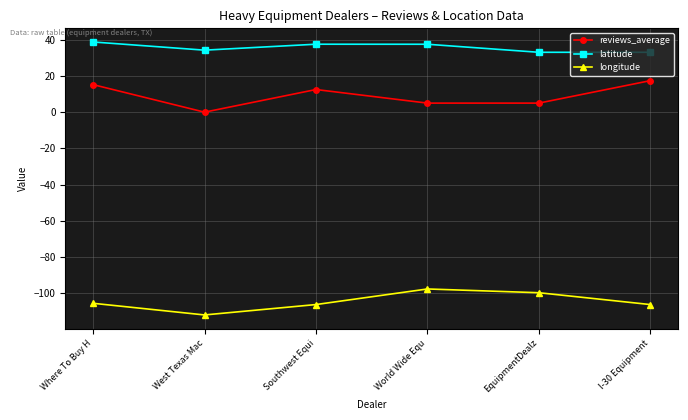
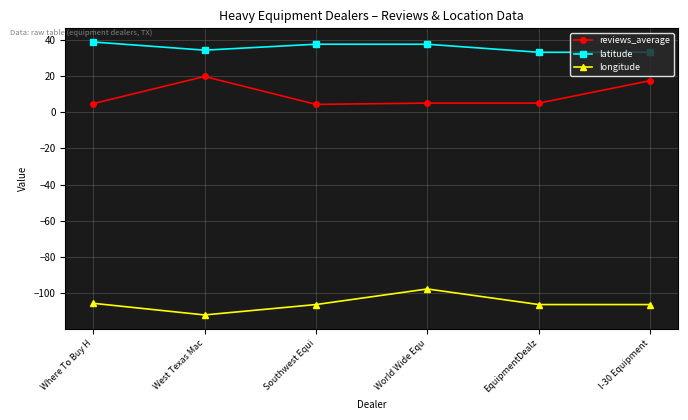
  {
    "reviews_average": {
-     "Where To Buy H": 15,
-     "West Texas Mac": 0,
-     "Southwest Equi": 13,
+     "Where To Buy H": 5,
+     "West Texas Mac": 20,
+     "Southwest Equi": 4,
      "World Wide Equ": 5,
      "EquipmentDealz": 5,
      "I-30 Equipment": 17
    },
    "latitude": {
      "Where To Buy H": 39,
      "West Texas Mac": 34,
      "Southwest Equi": 38,
      "World Wide Equ": 38,
      "EquipmentDealz": 33
    },
    "longitude": {
      "Where To Buy H": -106,
      "West Texas Mac": -112,
      "Southwest Equi": -106,
      "World Wide Equ": -98,
-     "EquipmentDealz": -100,
+     "EquipmentDealz": -106,
      "I-30 Equipment": -106
    }
  }
